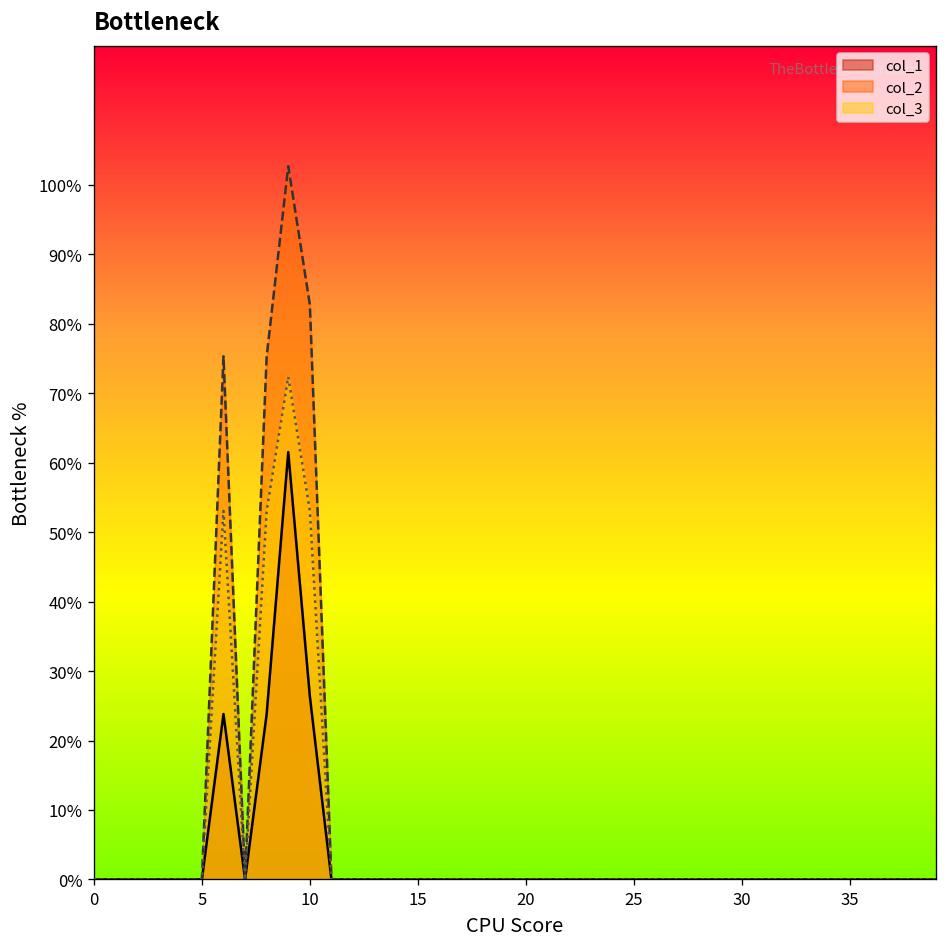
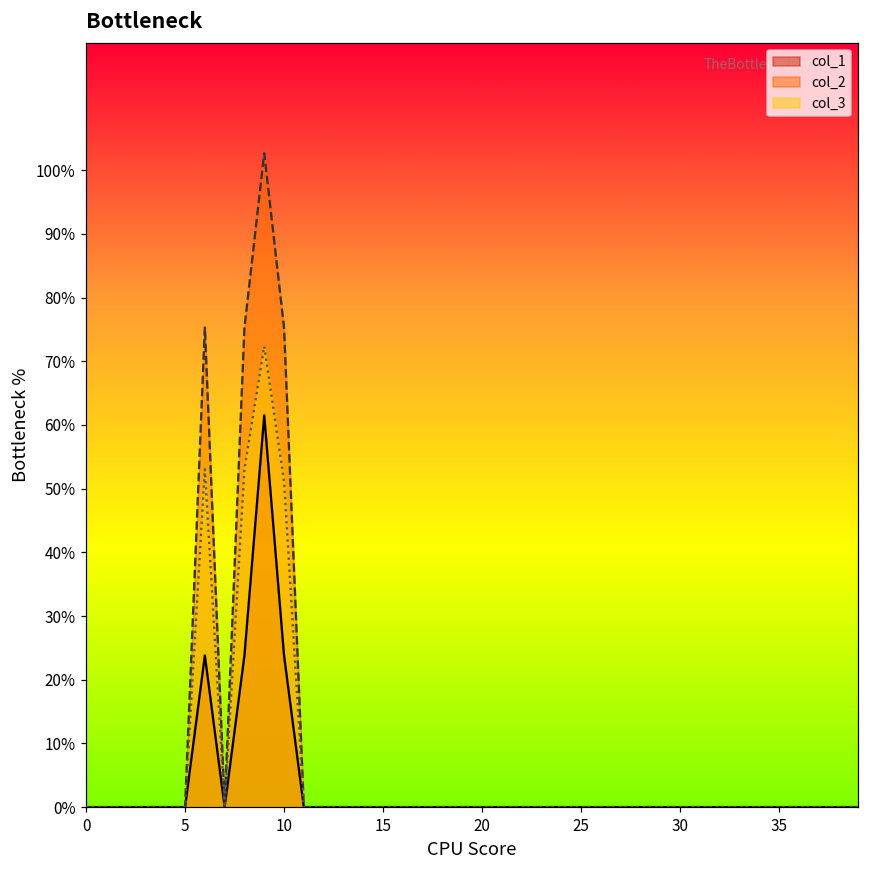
  {
    "col_1": {
-     "10": "26%"
+     "10": "24%"
    },
    "col_2": {
-     "10": "83%"
+     "10": "75%"
    },
    "col_3": {
-     "10": "53%"
+     "10": "51%"
    }
  }
